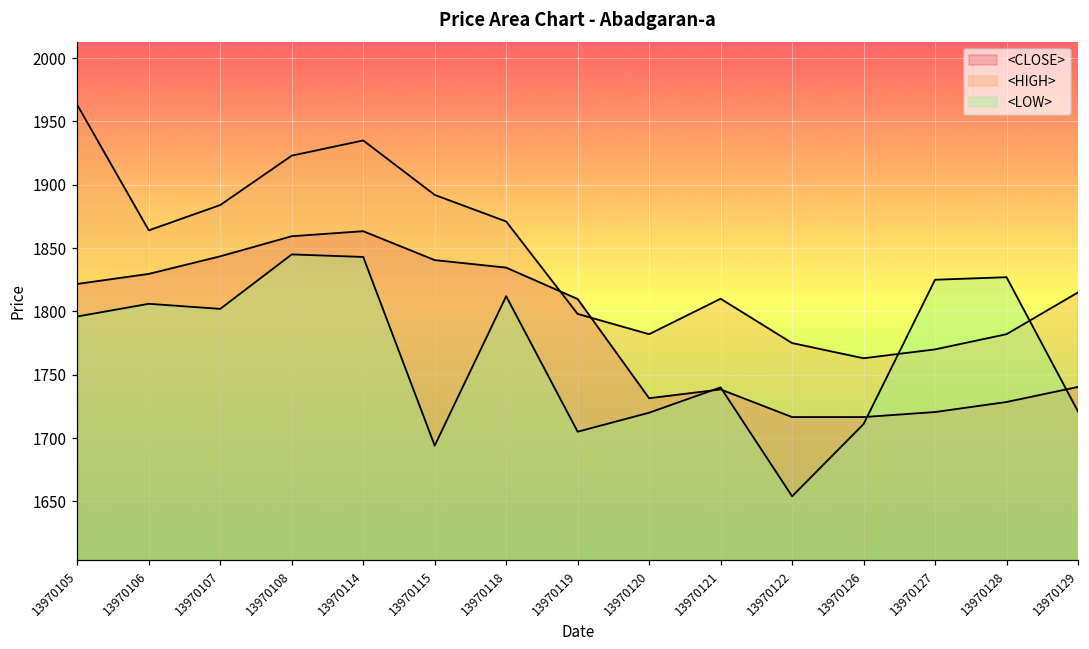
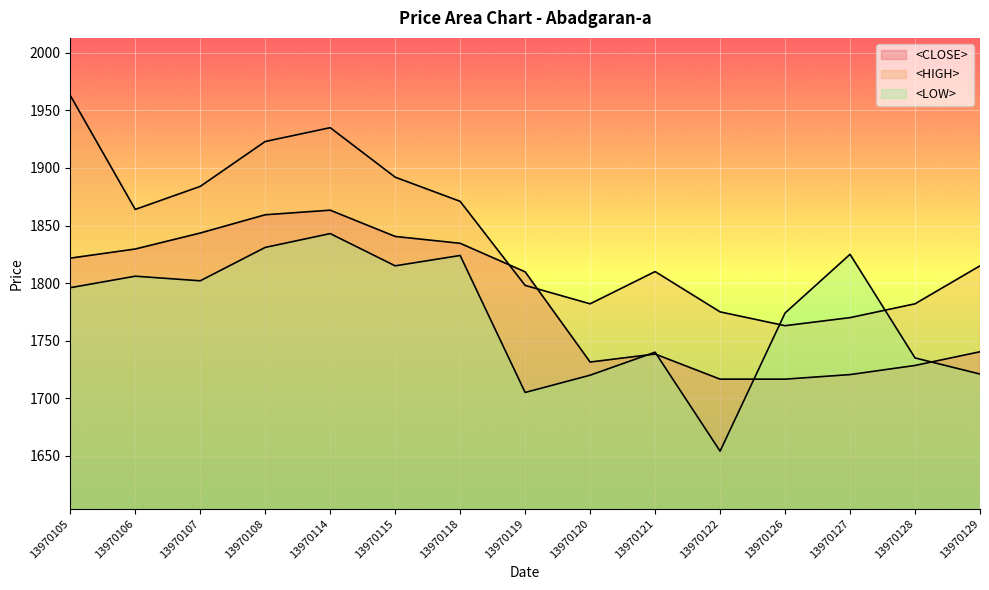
  {
    "<LOW>": {
      "13970105": 1796,
      "13970106": 1806,
      "13970107": 1802,
-     "13970108": 1845,
+     "13970108": 1831,
      "13970114": 1843,
-     "13970115": 1694,
-     "13970118": 1812,
+     "13970115": 1815,
+     "13970118": 1824,
      "13970119": 1705,
      "13970120": 1720,
      "13970122": 1654,
-     "13970126": 1711,
+     "13970126": 1774,
      "13970127": 1825,
-     "13970128": 1827,
+     "13970128": 1735,
      "13970129": 1721
    }
  }
